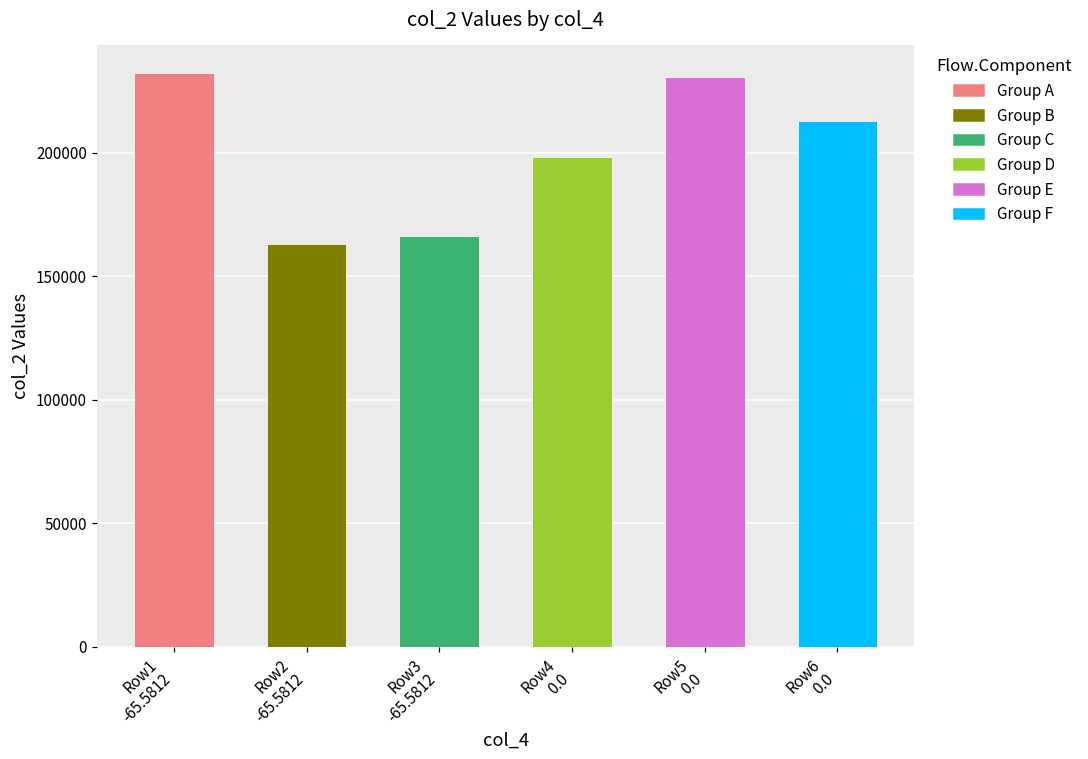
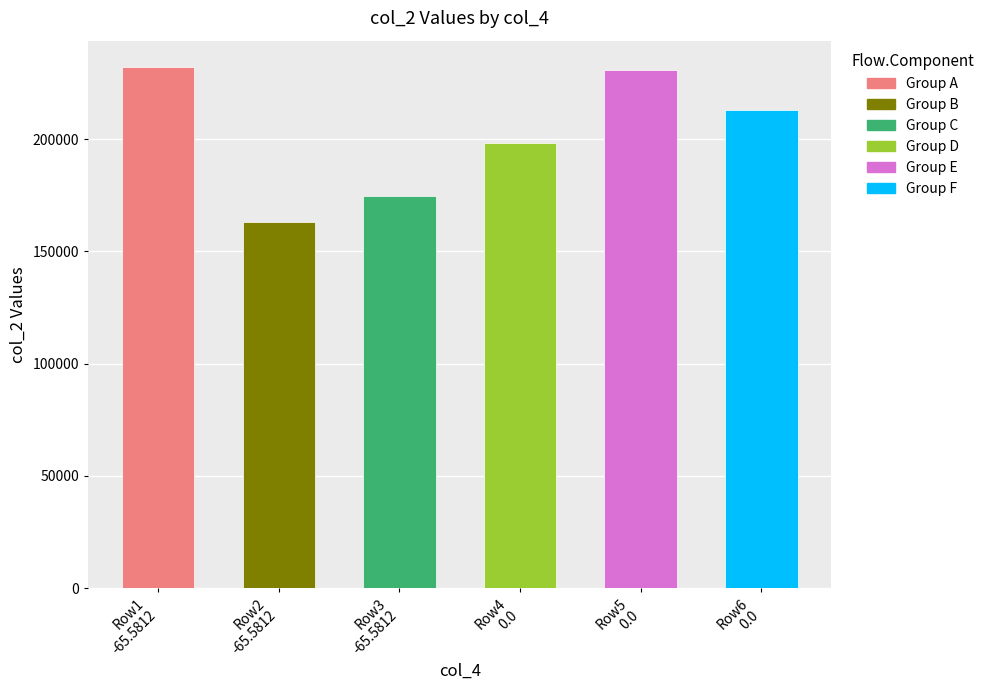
  {
    "Row1 -65.5812": 232000,
    "Row2 -65.5812": 163000,
-   "Row3 -65.5812": 166000,
+   "Row3 -65.5812": 175000,
    "Row4 0.0": 198000,
    "Row5 0.0": 231000,
    "Row6 0.0": 213000
  }
